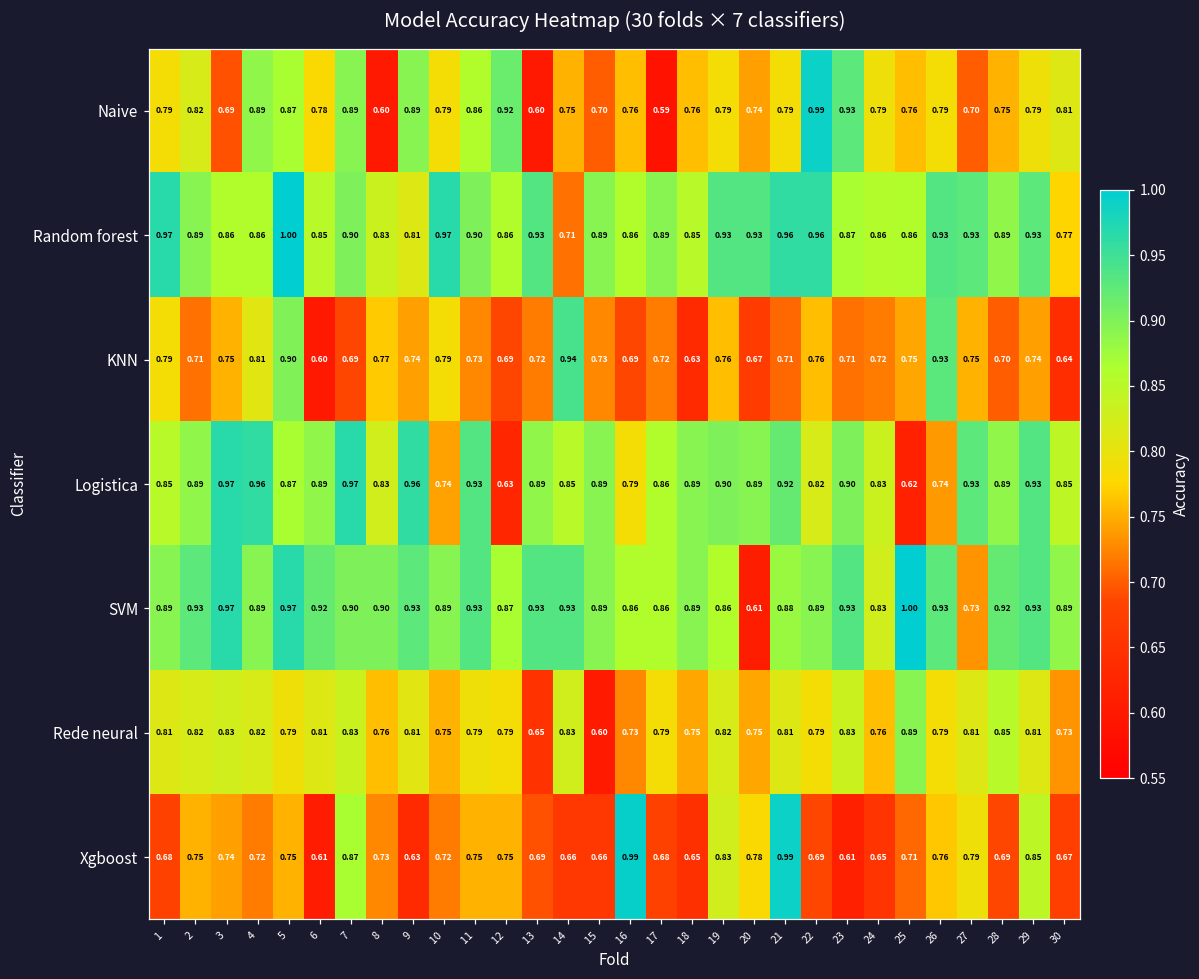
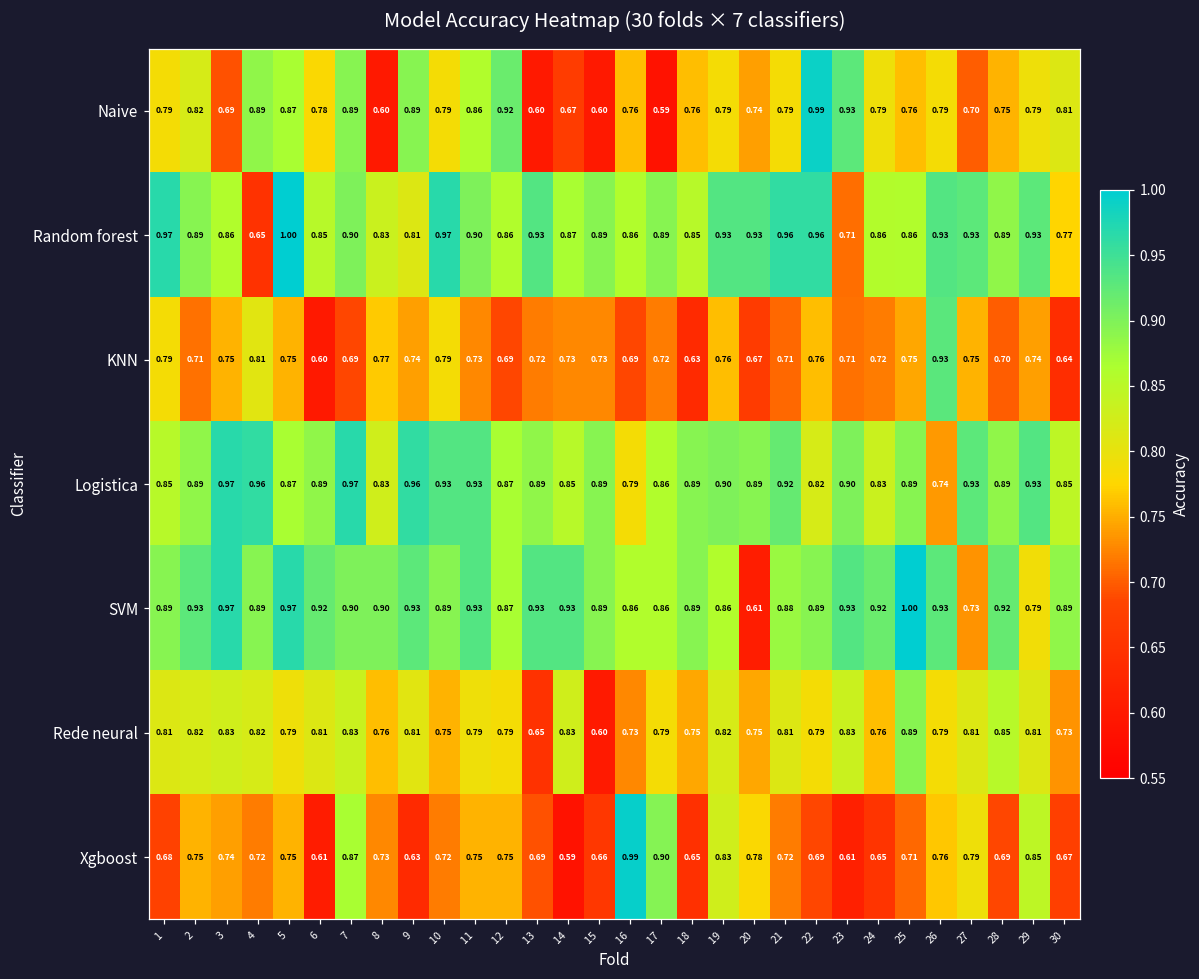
  {
    "Naive": {
      "1": 0.79,
      "2": 0.82,
      "3": 0.69,
      "4": 0.89,
      "5": 0.87,
      "6": 0.78,
      "7": 0.89,
      "8": 0.60,
      "9": 0.89,
      "10": 0.79,
      "11": 0.86,
      "12": 0.92,
      "13": 0.60,
-     "14": 0.75,
-     "15": 0.70,
+     "14": 0.67,
+     "15": 0.60,
      "16": 0.76,
      "17": 0.59,
      "18": 0.76,
      "19": 0.79,
      "20": 0.74,
      "21": 0.79,
      "22": 0.99,
      "23": 0.93,
      "24": 0.79,
      "25": 0.76,
      "26": 0.79,
      "27": 0.70,
      "28": 0.75,
      "29": 0.79,
      "30": 0.81
    },
    "Random forest": {
      "1": 0.97,
      "2": 0.89,
      "3": 0.86,
-     "4": 0.86,
+     "4": 0.65,
      "5": 1.00,
      "6": 0.85,
      "7": 0.90,
      "8": 0.83,
      "9": 0.81,
      "10": 0.97,
      "11": 0.90,
      "12": 0.86,
      "13": 0.93,
-     "14": 0.71,
+     "14": 0.87,
      "15": 0.89,
      "16": 0.86,
      "17": 0.89,
      "18": 0.85,
      "19": 0.93,
      "20": 0.93,
      "21": 0.96,
      "22": 0.96,
-     "23": 0.87,
+     "23": 0.71,
      "24": 0.86,
      "25": 0.86,
      "26": 0.93,
      "27": 0.93,
      "28": 0.89,
      "29": 0.93,
      "30": 0.77
    },
    "KNN": {
      "1": 0.79,
      "2": 0.71,
      "3": 0.75,
      "4": 0.81,
-     "5": 0.90,
+     "5": 0.75,
      "6": 0.60,
      "7": 0.69,
      "8": 0.77,
      "9": 0.74,
      "10": 0.79,
      "11": 0.73,
      "12": 0.69,
      "13": 0.72,
-     "14": 0.94,
+     "14": 0.73,
      "15": 0.73,
      "16": 0.69,
      "17": 0.72,
      "18": 0.63,
      "19": 0.76,
      "20": 0.67,
      "21": 0.71,
      "22": 0.76,
      "23": 0.71,
      "24": 0.72,
      "25": 0.75,
      "26": 0.93,
      "27": 0.75,
      "28": 0.70,
      "29": 0.74,
      "30": 0.64
    },
    "Logistica": {
      "1": 0.85,
      "2": 0.89,
      "3": 0.97,
      "4": 0.96,
      "5": 0.87,
      "6": 0.89,
      "7": 0.97,
      "8": 0.83,
      "9": 0.96,
-     "10": 0.74,
+     "10": 0.93,
      "11": 0.93,
-     "12": 0.63,
+     "12": 0.87,
      "13": 0.89,
      "14": 0.85,
      "15": 0.89,
      "16": 0.79,
      "17": 0.86,
      "18": 0.89,
      "19": 0.90,
      "20": 0.89,
      "21": 0.92,
      "22": 0.82,
      "23": 0.90,
      "24": 0.83,
-     "25": 0.62,
+     "25": 0.89,
      "26": 0.74,
      "27": 0.93,
      "28": 0.89,
      "29": 0.93,
      "30": 0.85
    },
    "SVM": {
      "1": 0.89,
      "2": 0.93,
      "3": 0.97,
      "4": 0.89,
      "5": 0.97,
      "6": 0.92,
      "7": 0.90,
      "8": 0.90,
      "9": 0.93,
      "10": 0.89,
      "11": 0.93,
      "12": 0.87,
      "13": 0.93,
      "14": 0.93,
      "15": 0.89,
      "16": 0.86,
      "17": 0.86,
      "18": 0.89,
      "19": 0.86,
      "20": 0.61,
      "21": 0.88,
      "22": 0.89,
      "23": 0.93,
-     "24": 0.83,
+     "24": 0.92,
      "25": 1.00,
      "26": 0.93,
      "27": 0.73,
      "28": 0.92,
-     "29": 0.93,
+     "29": 0.79,
      "30": 0.89
    },
    "Xgboost": {
      "1": 0.68,
      "2": 0.75,
      "3": 0.74,
      "4": 0.72,
      "5": 0.75,
      "6": 0.61,
      "7": 0.87,
      "8": 0.73,
      "9": 0.63,
      "10": 0.72,
      "11": 0.75,
      "12": 0.75,
      "13": 0.69,
-     "14": 0.66,
+     "14": 0.59,
      "15": 0.66,
      "16": 0.99,
-     "17": 0.68,
+     "17": 0.90,
      "18": 0.65,
      "19": 0.83,
      "20": 0.78,
-     "21": 0.99,
+     "21": 0.72,
      "22": 0.69,
      "23": 0.61,
      "24": 0.65,
      "25": 0.71,
      "26": 0.76,
      "27": 0.79,
      "28": 0.69,
      "29": 0.85,
      "30": 0.67
    }
  }
